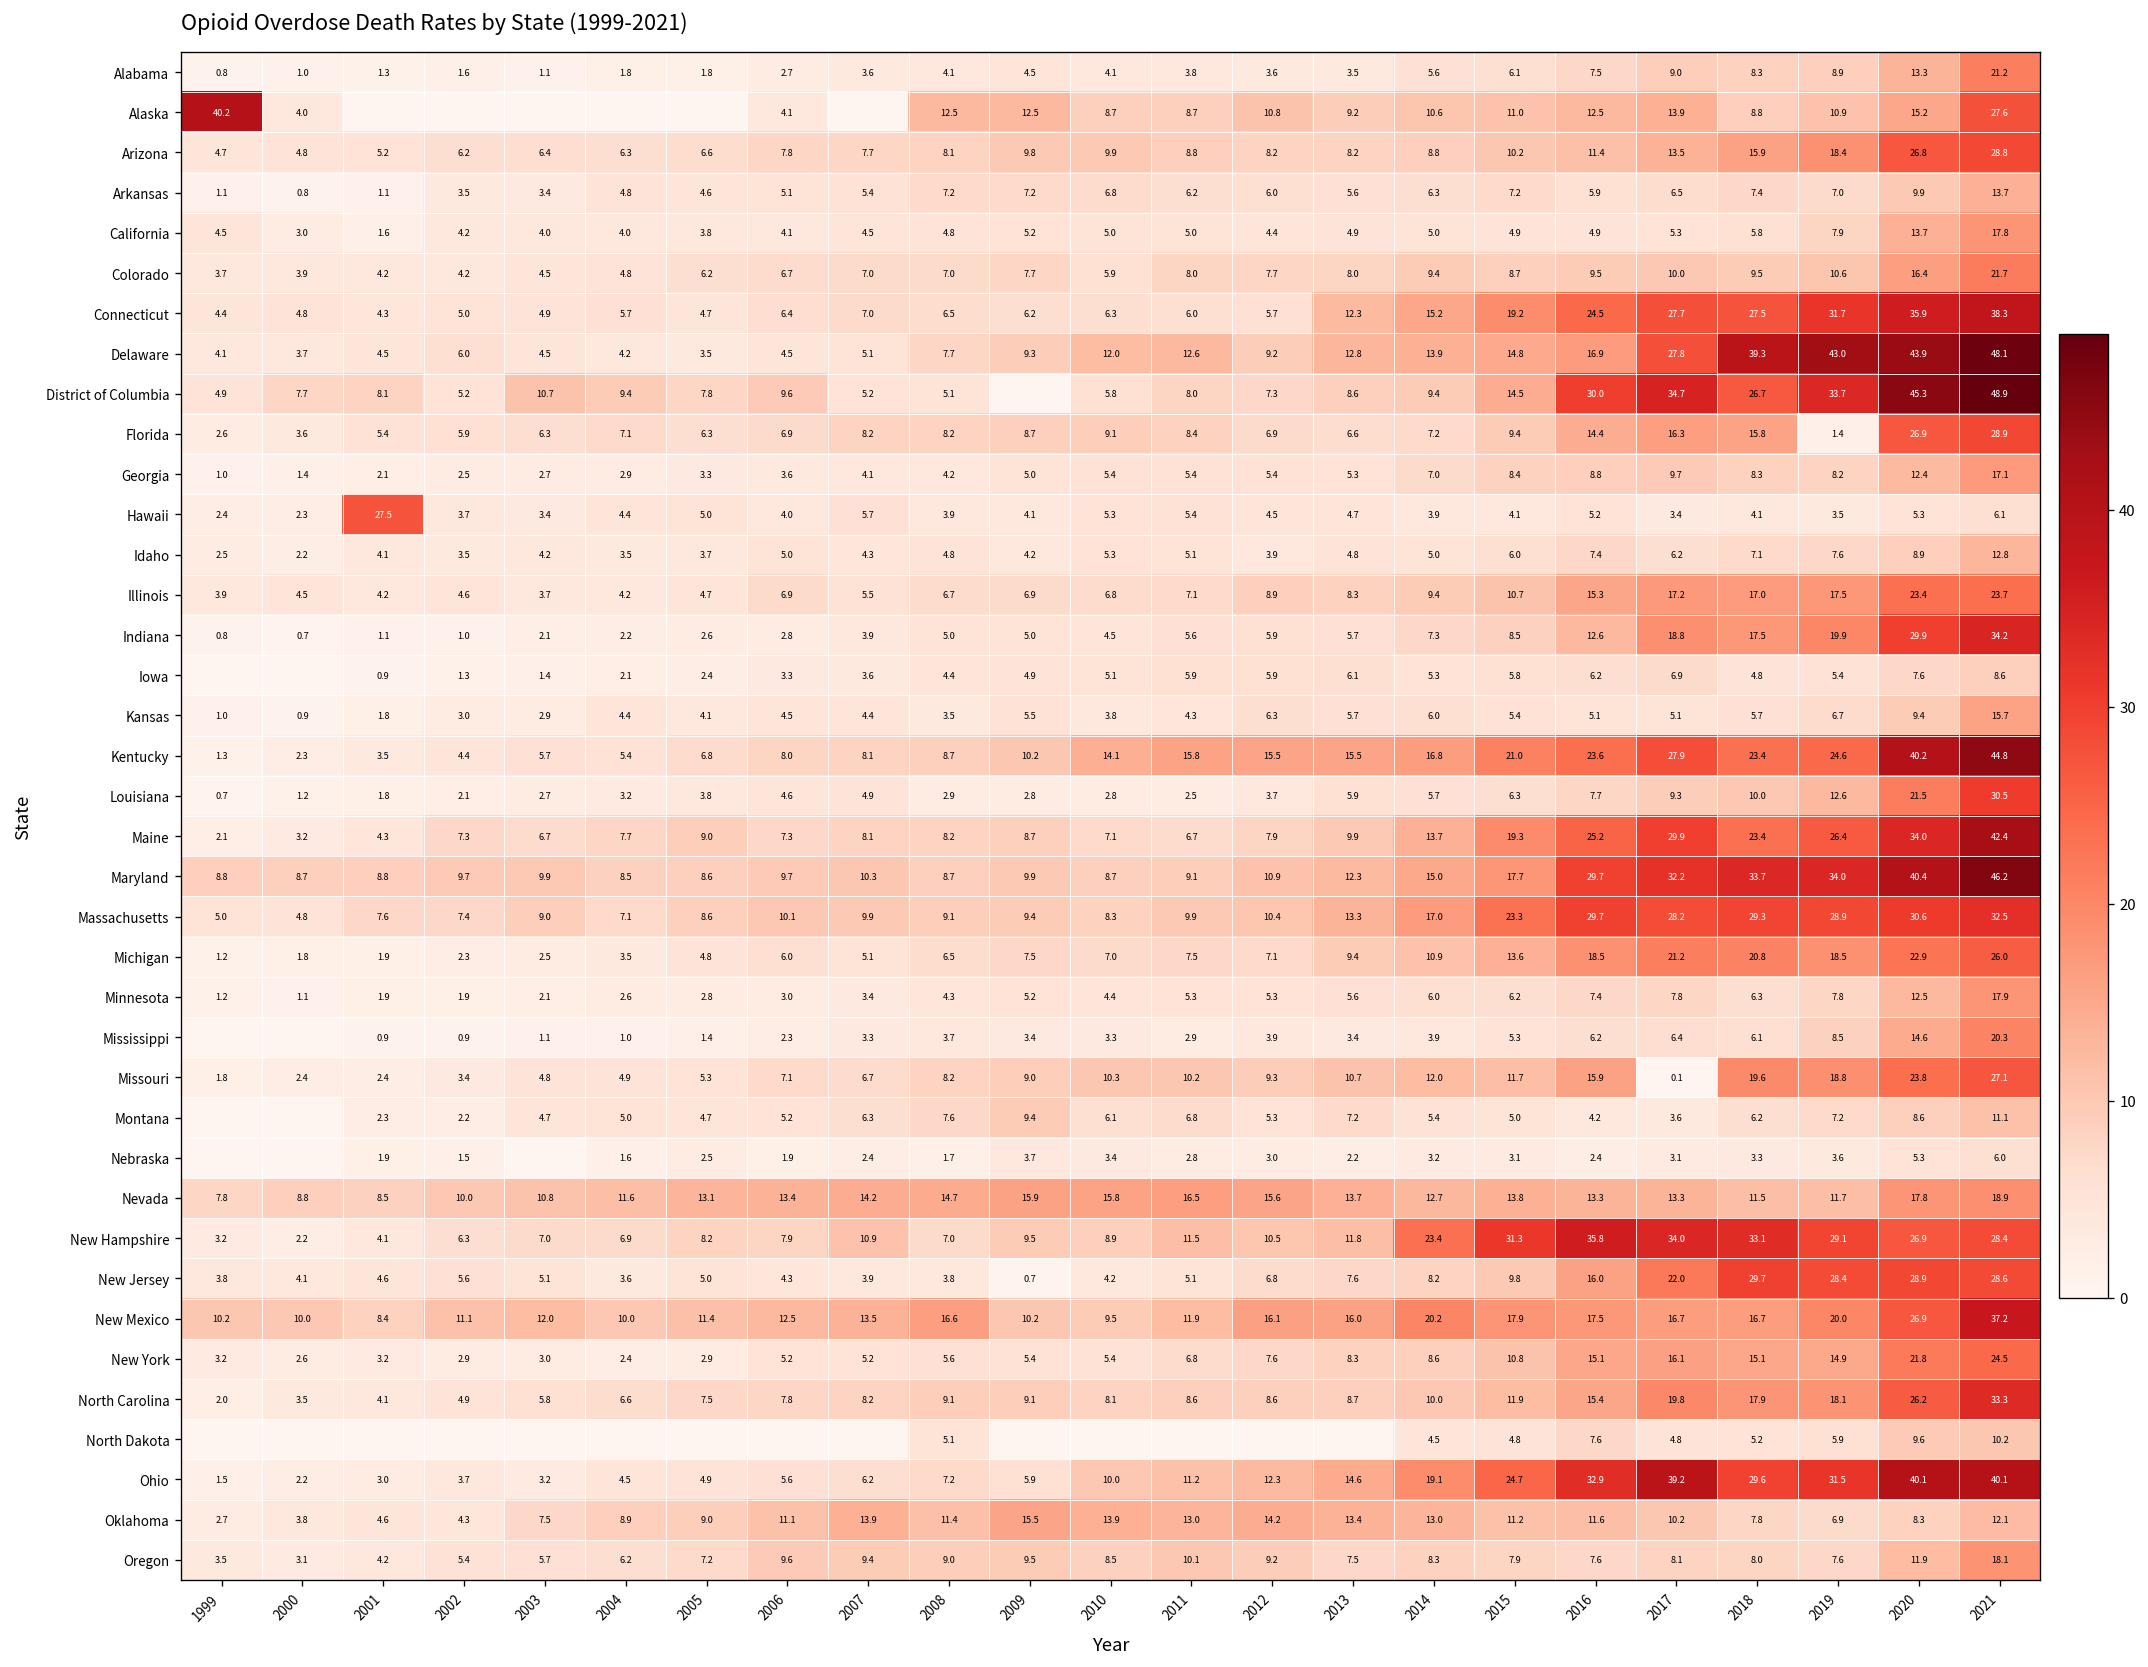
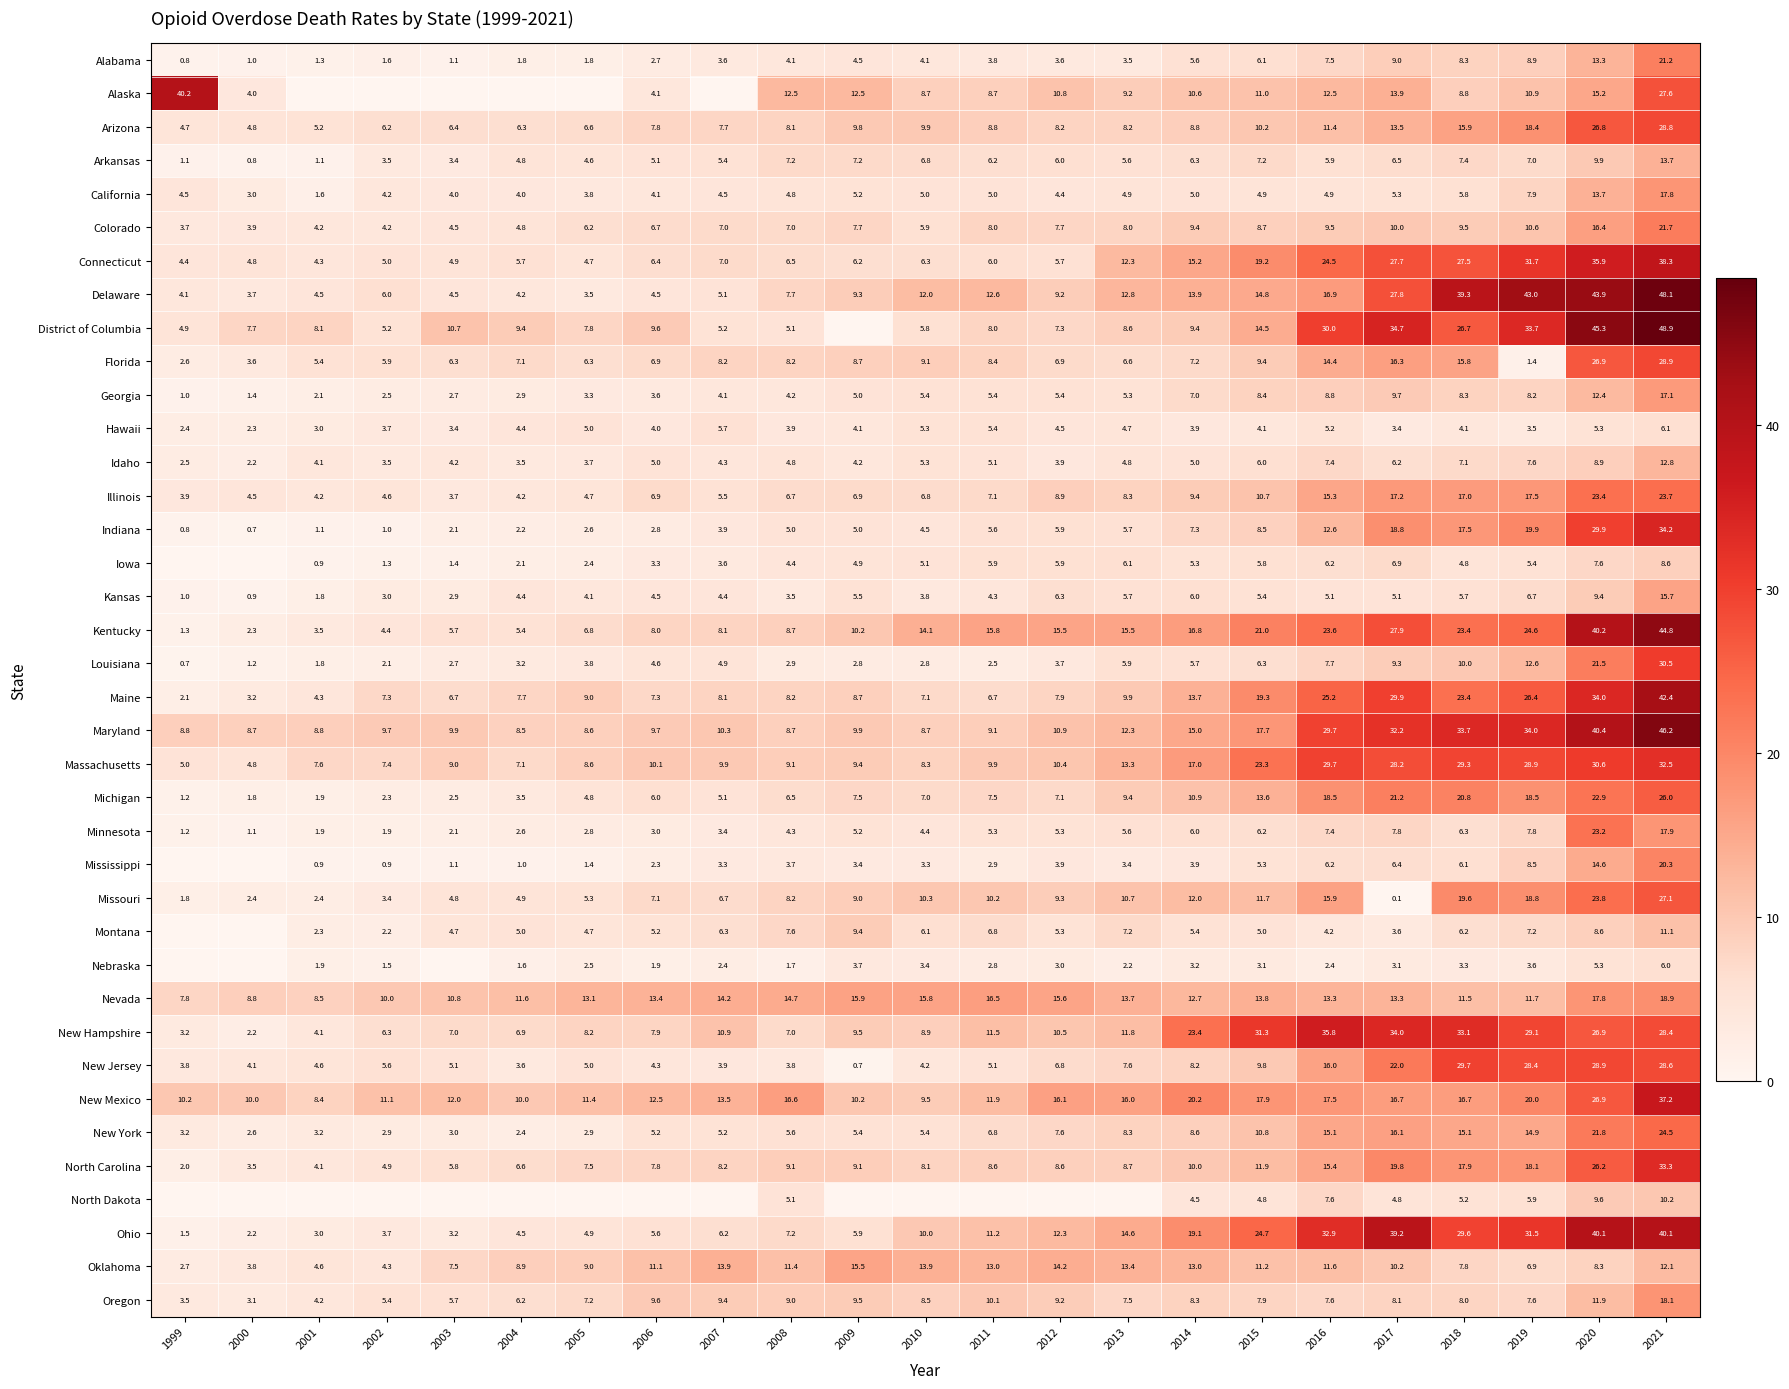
  {
    "Hawaii": {
      "1999": 2.4,
      "2000": 2.3,
-     "2001": 27.5,
+     "2001": 3.0,
      "2002": 3.7,
      "2003": 3.4,
      "2004": 4.4,
      "2005": 5.0,
      "2006": 4.0,
      "2007": 5.7,
      "2008": 3.9,
      "2009": 4.1,
      "2010": 5.3,
      "2011": 5.4,
      "2012": 4.5,
      "2013": 4.7,
      "2014": 3.9,
      "2015": 4.1,
      "2016": 5.2,
      "2017": 3.4,
      "2018": 4.1,
      "2019": 3.5,
      "2020": 5.3,
      "2021": 6.1
    },
    "Minnesota": {
      "1999": 1.2,
      "2000": 1.1,
      "2001": 1.9,
      "2002": 1.9,
      "2003": 2.1,
      "2004": 2.6,
      "2005": 2.8,
      "2006": 3.0,
      "2007": 3.4,
      "2008": 4.3,
      "2009": 5.2,
      "2010": 4.4,
      "2011": 5.3,
      "2012": 5.3,
      "2013": 5.6,
      "2014": 6.0,
      "2015": 6.2,
      "2016": 7.4,
      "2017": 7.8,
      "2018": 6.3,
      "2019": 7.8,
-     "2020": 12.5,
+     "2020": 23.2,
      "2021": 17.9
    }
  }
